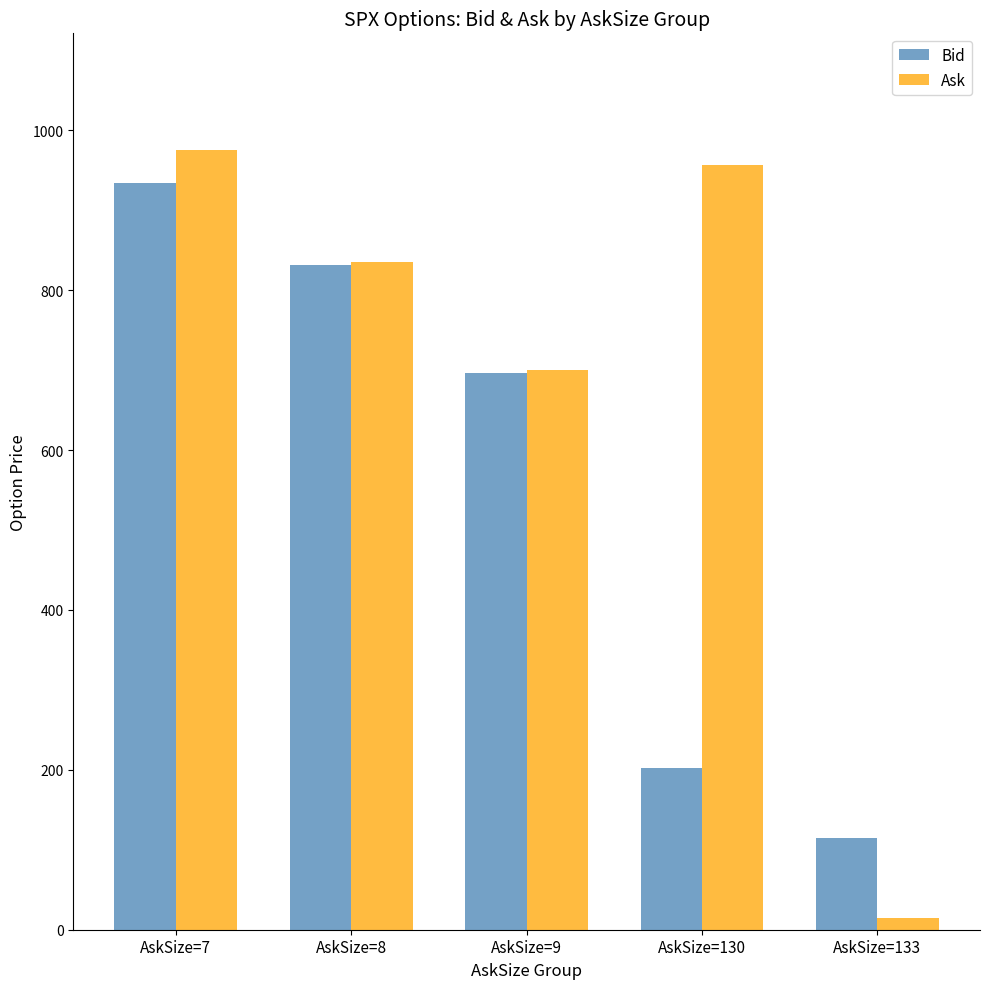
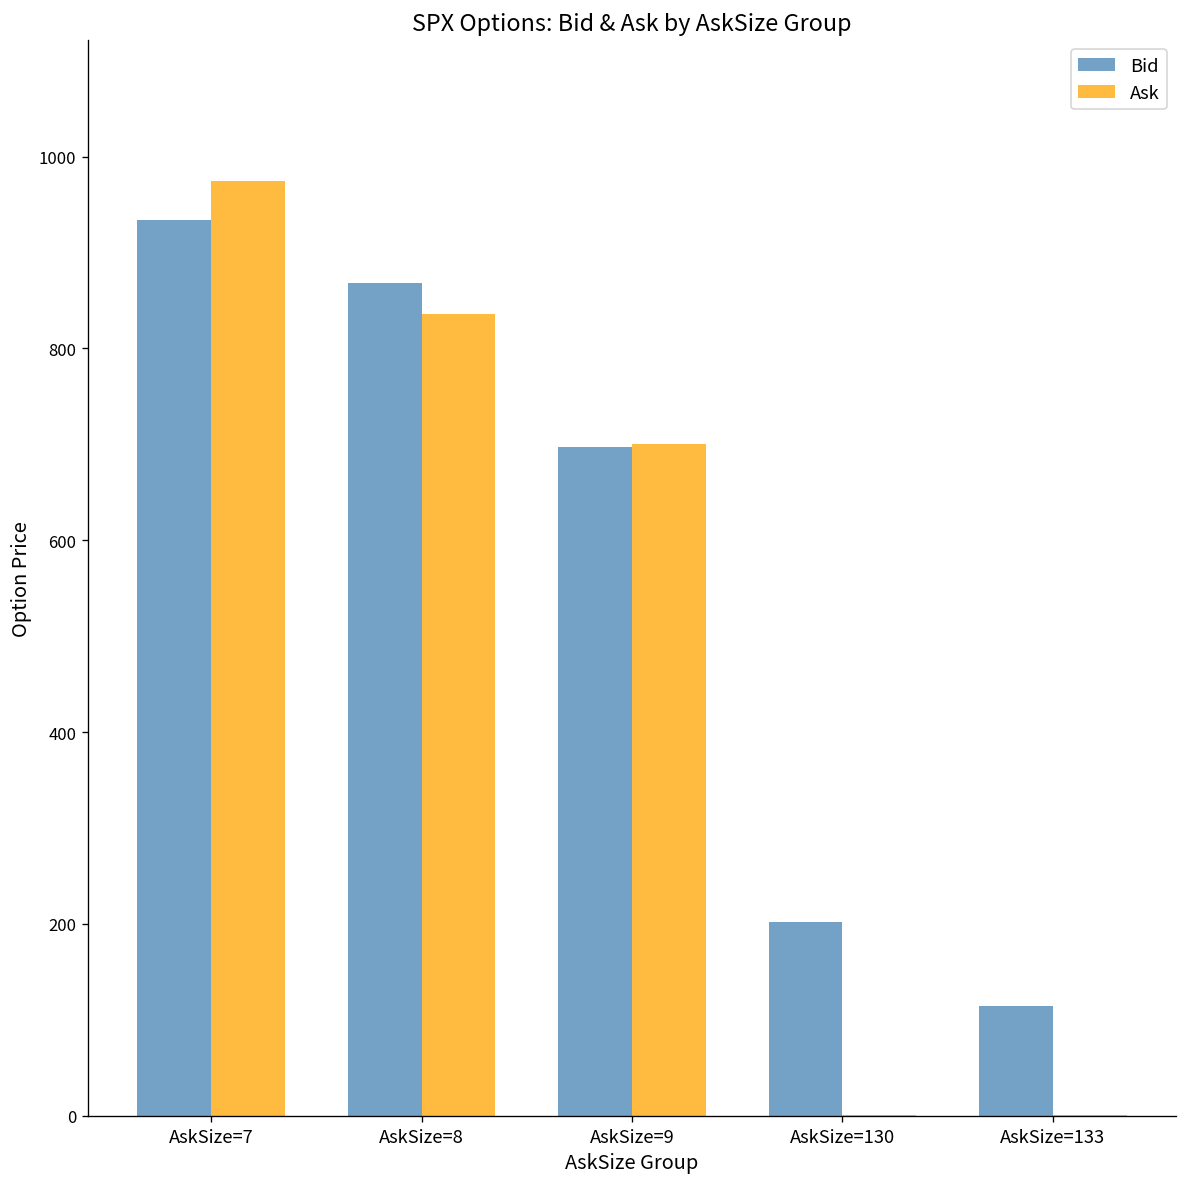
  {
    "Bid": {
      "AskSize=7": 930,
-     "AskSize=8": 830,
+     "AskSize=8": 870,
      "AskSize=9": 700,
      "AskSize=130": 200,
      "AskSize=133": 120
    },
    "Ask": {
      "AskSize=7": 980,
      "AskSize=8": 840,
      "AskSize=9": 700,
-     "AskSize=130": 960,
-     "AskSize=133": 10
+     "AskSize=130": 0,
+     "AskSize=133": 0
    }
  }
